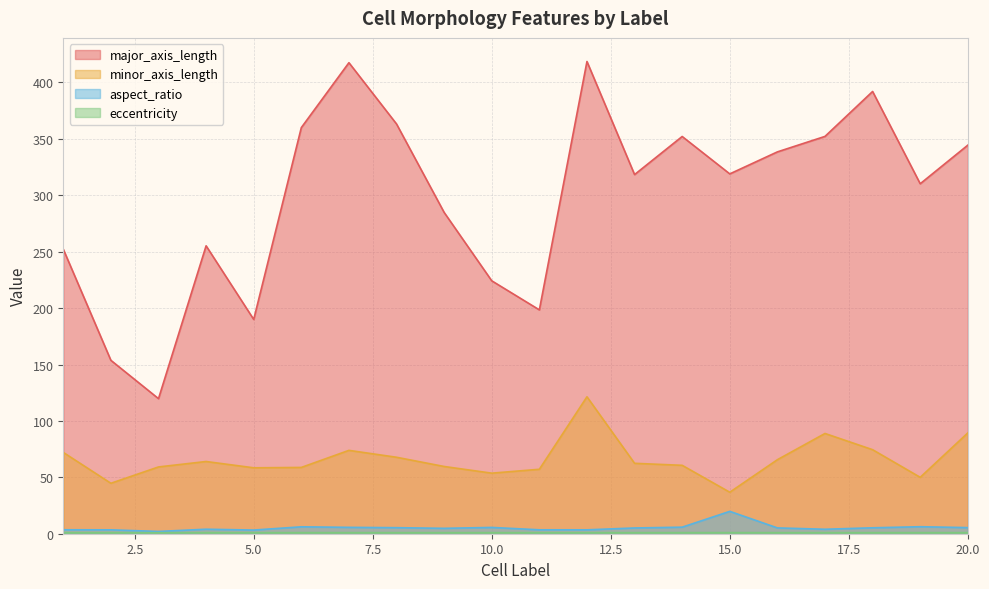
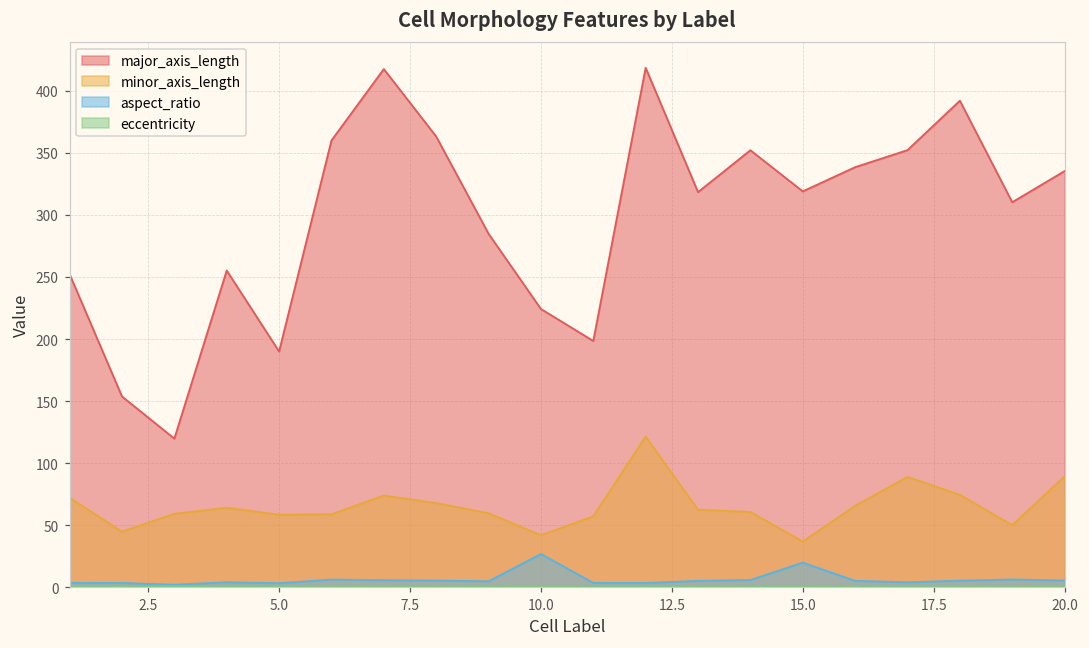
  {
    "major_axis_length": {
      "5.0": 190,
      "10.0": 224,
      "15.0": 319,
-     "20.0": 344
+     "20.0": 335
    },
    "minor_axis_length": {
      "5.0": 58,
-     "10.0": 54,
+     "10.0": 42,
      "15.0": 37,
      "20.0": 89
    },
    "aspect_ratio": {
-     "10.0": 6,
+     "10.0": 27,
      "15.0": 20,
      "20.0": 5
    },
    "eccentricity": {
      "10.0": 1,
      "15.0": 1,
      "20.0": 1
    }
  }
